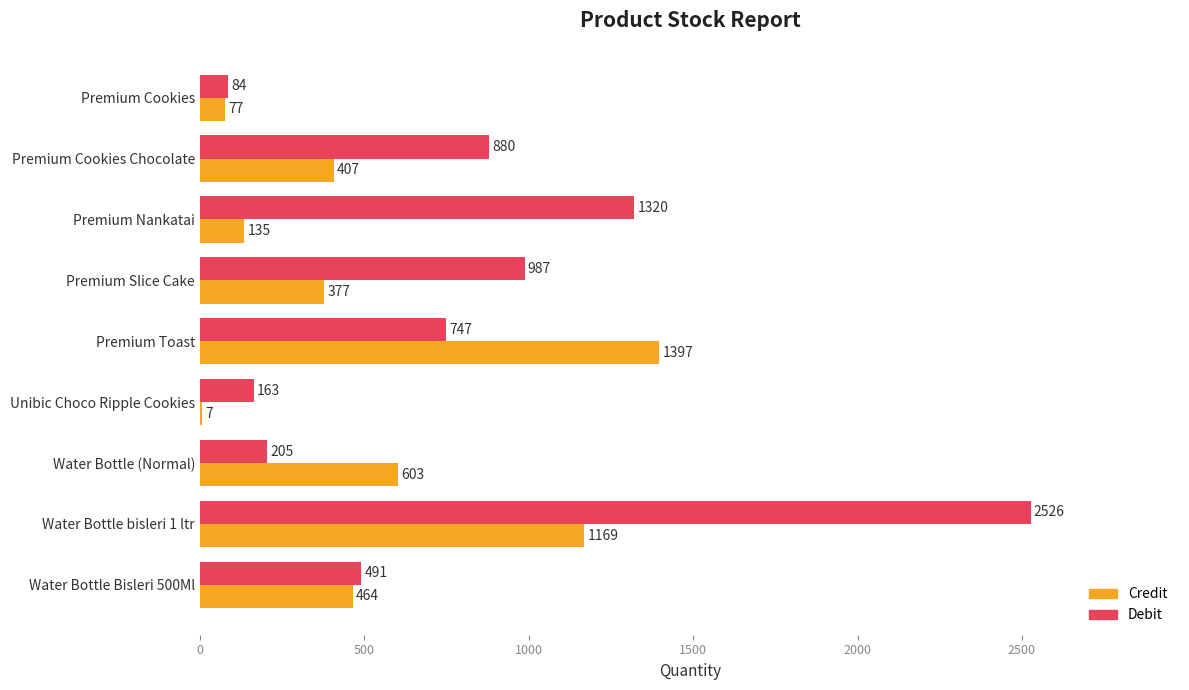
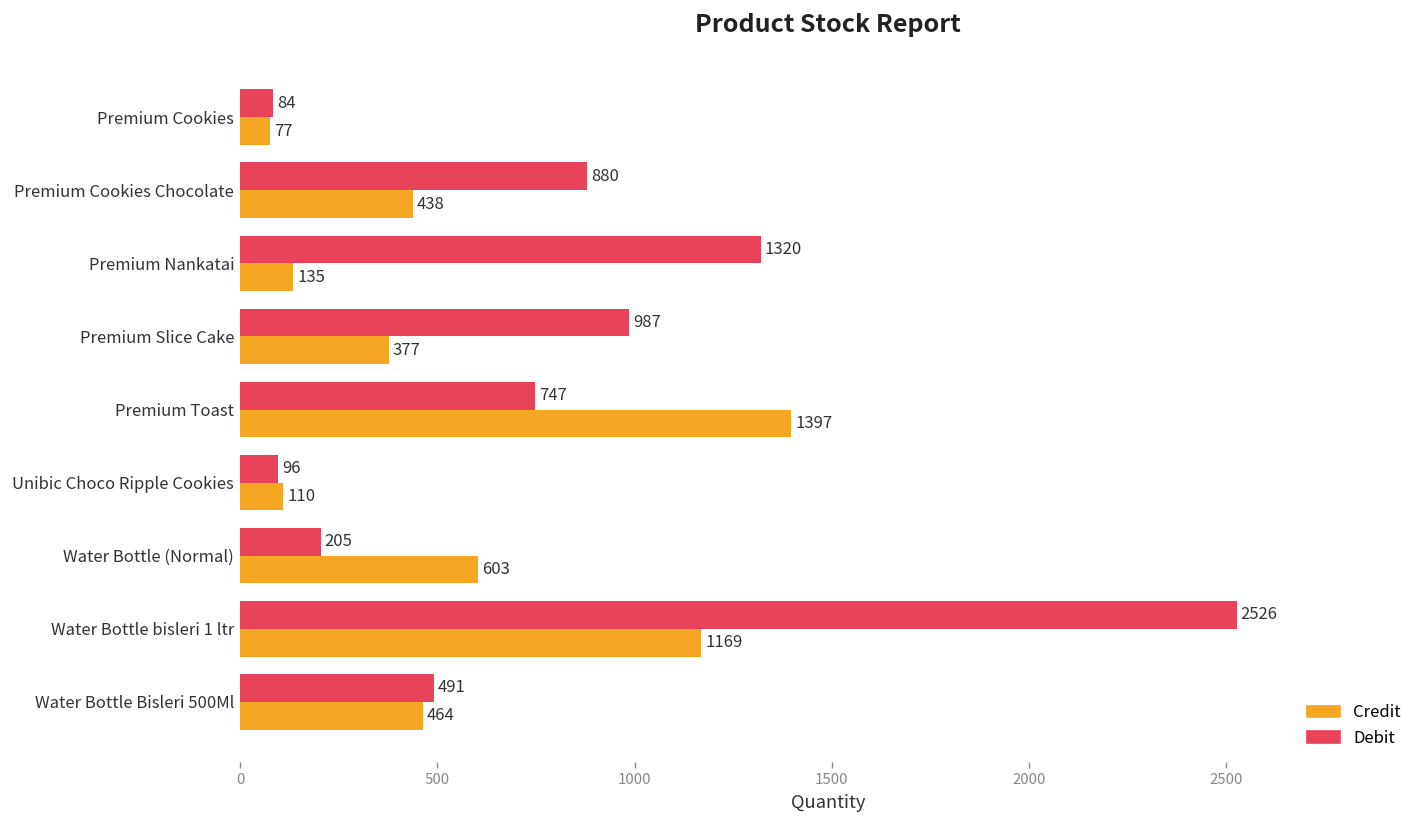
  {
    "Credit": {
      "Premium Cookies": 77,
-     "Premium Cookies Chocolate": 407,
+     "Premium Cookies Chocolate": 438,
      "Premium Nankatai": 135,
      "Premium Slice Cake": 377,
      "Premium Toast": 1397,
-     "Unibic Choco Ripple Cookies": 7,
+     "Unibic Choco Ripple Cookies": 110,
      "Water Bottle (Normal)": 603,
      "Water Bottle bisleri 1 ltr": 1169,
      "Water Bottle Bisleri 500Ml": 464
    },
    "Debit": {
      "Premium Cookies": 84,
      "Premium Cookies Chocolate": 880,
      "Premium Nankatai": 1320,
      "Premium Slice Cake": 987,
      "Premium Toast": 747,
-     "Unibic Choco Ripple Cookies": 163,
+     "Unibic Choco Ripple Cookies": 96,
      "Water Bottle (Normal)": 205,
      "Water Bottle bisleri 1 ltr": 2526,
      "Water Bottle Bisleri 500Ml": 491
    }
  }
